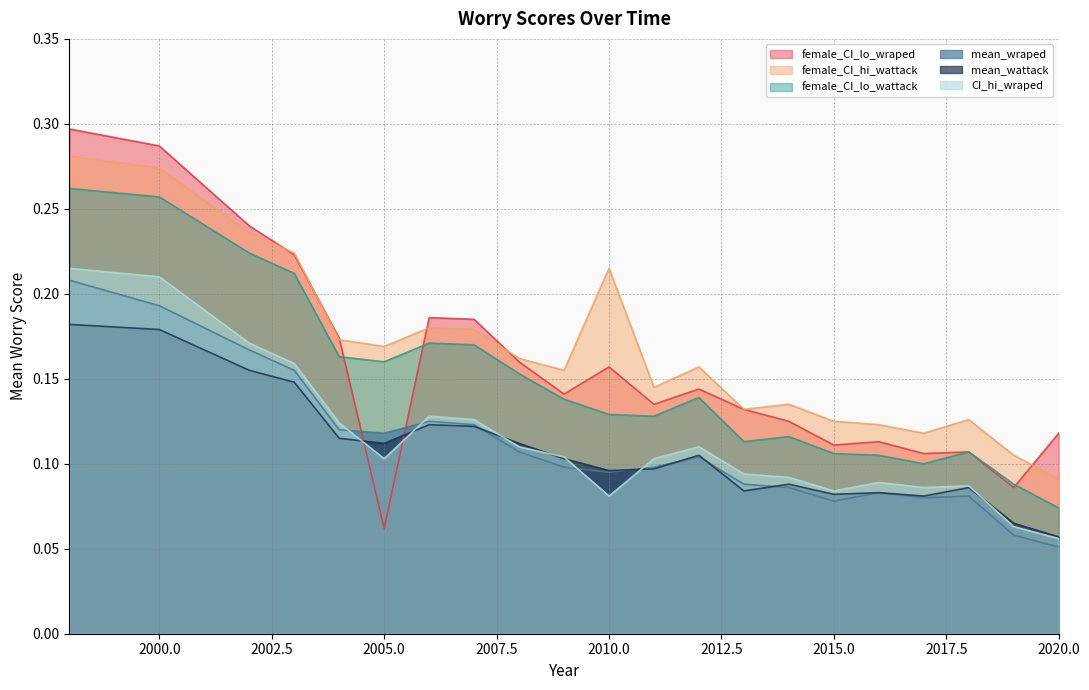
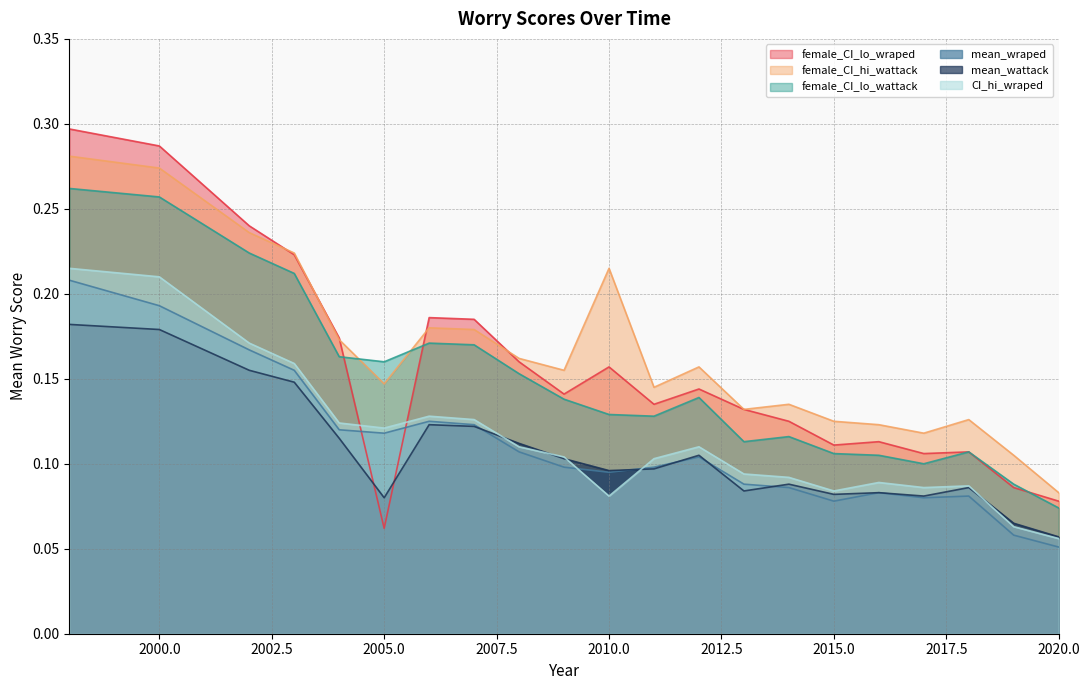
  {
    "female_CI_lo_wraped": {
      "2000.0": 0.287,
      "2005.0": 0.062,
      "2010.0": 0.157,
      "2015.0": 0.111,
-     "2020.0": 0.118
+     "2020.0": 0.078
    },
    "female_CI_hi_wattack": {
      "2000.0": 0.274,
-     "2005.0": 0.169,
+     "2005.0": 0.147,
      "2010.0": 0.215,
      "2015.0": 0.125,
-     "2020.0": 0.091
+     "2020.0": 0.083
    },
    "mean_wattack": {
      "2000.0": 0.179,
-     "2005.0": 0.112,
+     "2005.0": 0.080,
      "2015.0": 0.082
    },
    "CI_hi_wraped": {
      "2000.0": 0.210,
-     "2005.0": 0.103,
+     "2005.0": 0.121,
      "2010.0": 0.081,
      "2015.0": 0.084
    }
  }
